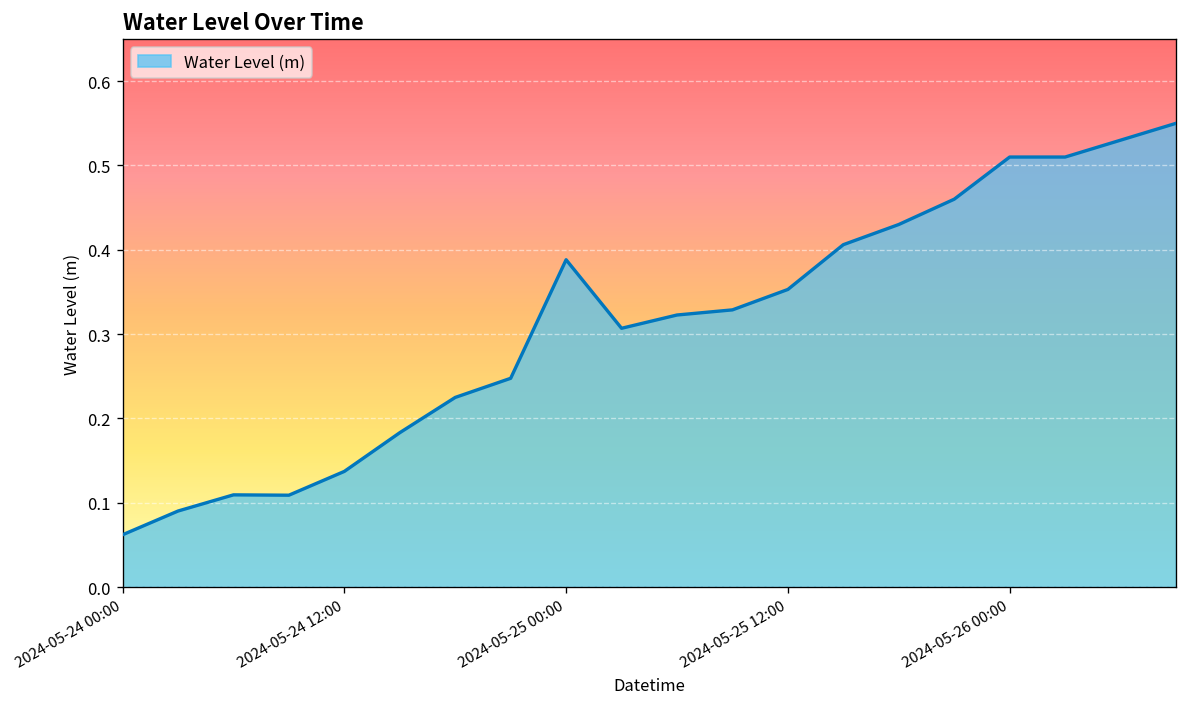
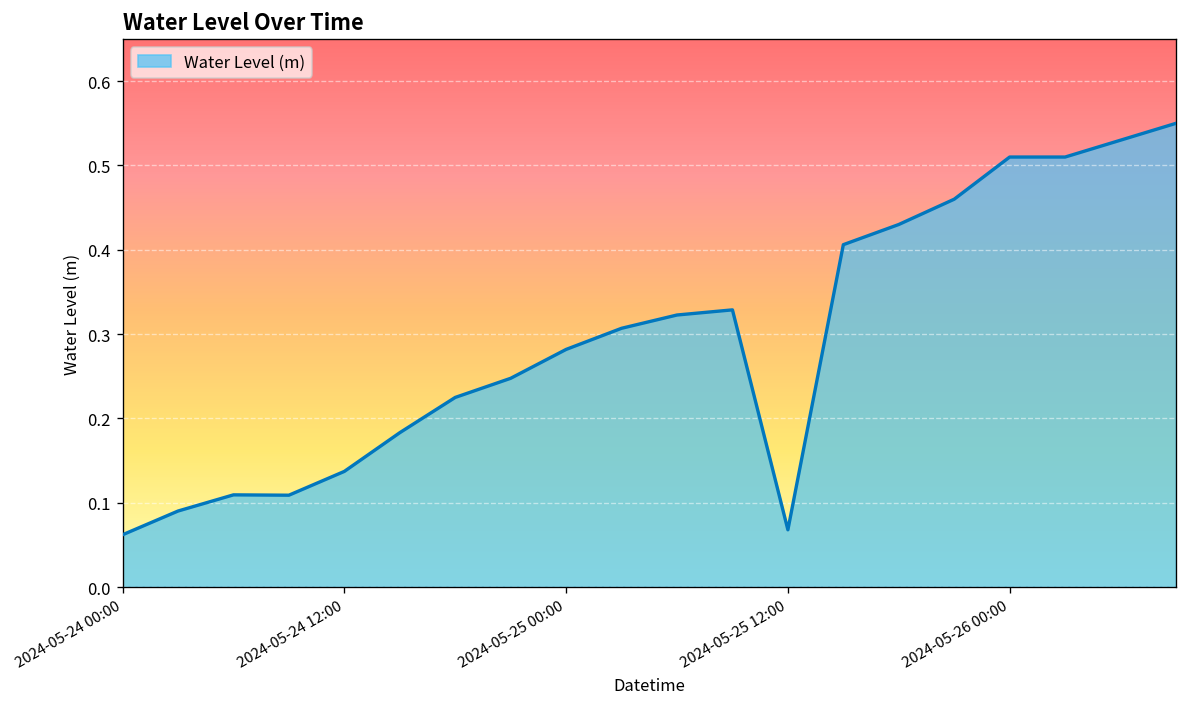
  {
    "2024-05-24 00:00": 0.06,
    "2024-05-24 12:00": 0.14,
-   "2024-05-25 00:00": 0.39,
-   "2024-05-25 12:00": 0.35,
+   "2024-05-25 00:00": 0.28,
+   "2024-05-25 12:00": 0.07,
    "2024-05-26 00:00": 0.51
  }
